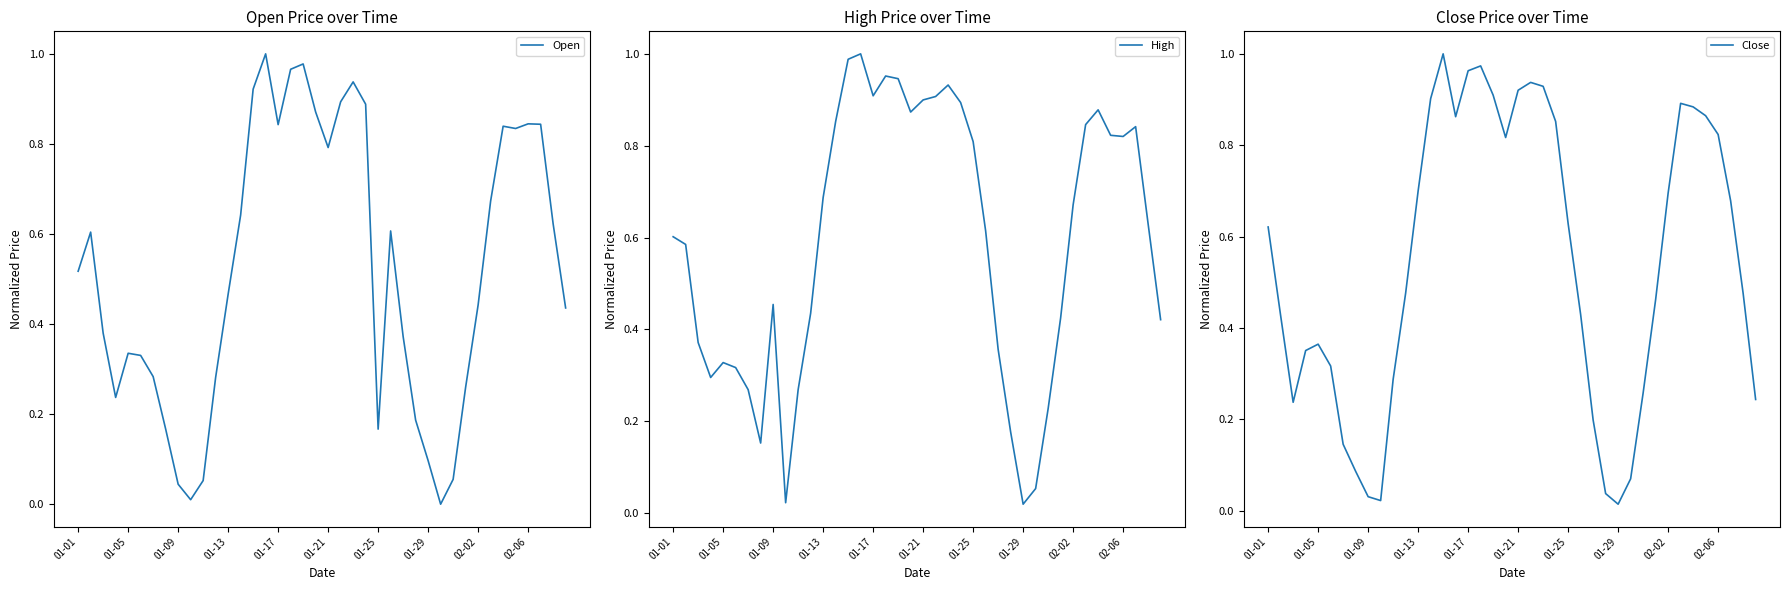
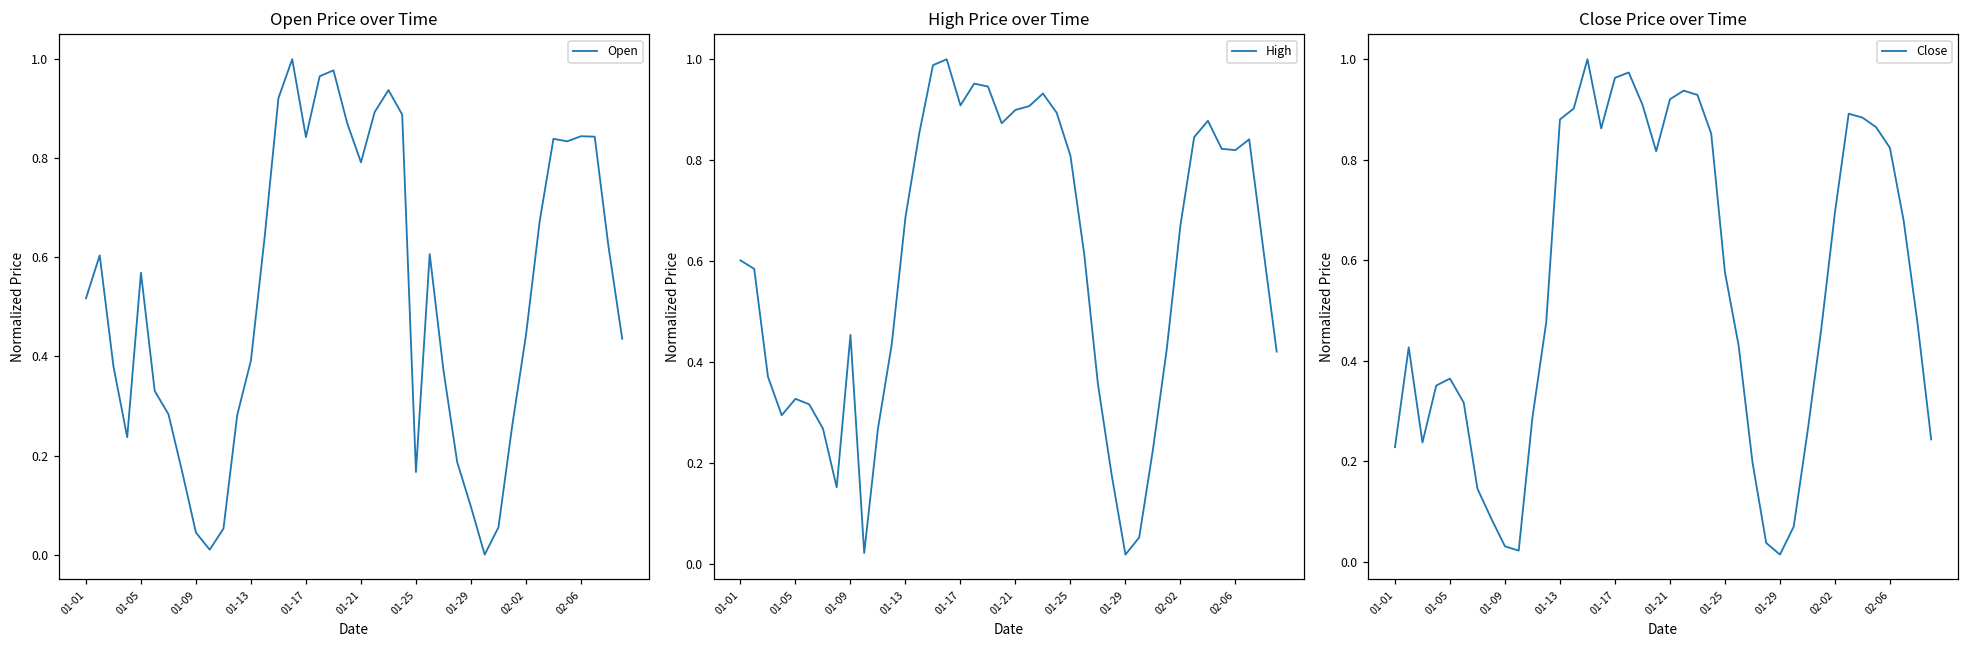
  {
    "Open Price over Time": {
      "01-01": 0.52,
-     "01-05": 0.34,
+     "01-05": 0.57,
      "01-09": 0.04,
-     "01-13": 0.47,
+     "01-13": 0.39,
      "01-17": 0.84,
      "01-21": 0.79,
      "01-25": 0.17,
      "01-29": 0.10,
      "02-02": 0.44,
      "02-06": 0.84
    },
    "High Price over Time": {
      "01-01": 0.60,
      "01-05": 0.33,
      "01-09": 0.45,
      "01-13": 0.69,
      "01-17": 0.91,
      "01-21": 0.90,
      "01-25": 0.81,
      "01-29": 0.02,
      "02-02": 0.67,
      "02-06": 0.82
    },
    "Close Price over Time": {
-     "01-01": 0.62,
+     "01-01": 0.23,
      "01-05": 0.36,
      "01-09": 0.03,
-     "01-13": 0.70,
+     "01-13": 0.88,
      "01-17": 0.96,
      "01-21": 0.92,
-     "01-25": 0.63,
+     "01-25": 0.58,
      "01-29": 0.01,
      "02-02": 0.70,
      "02-06": 0.82
    }
  }
